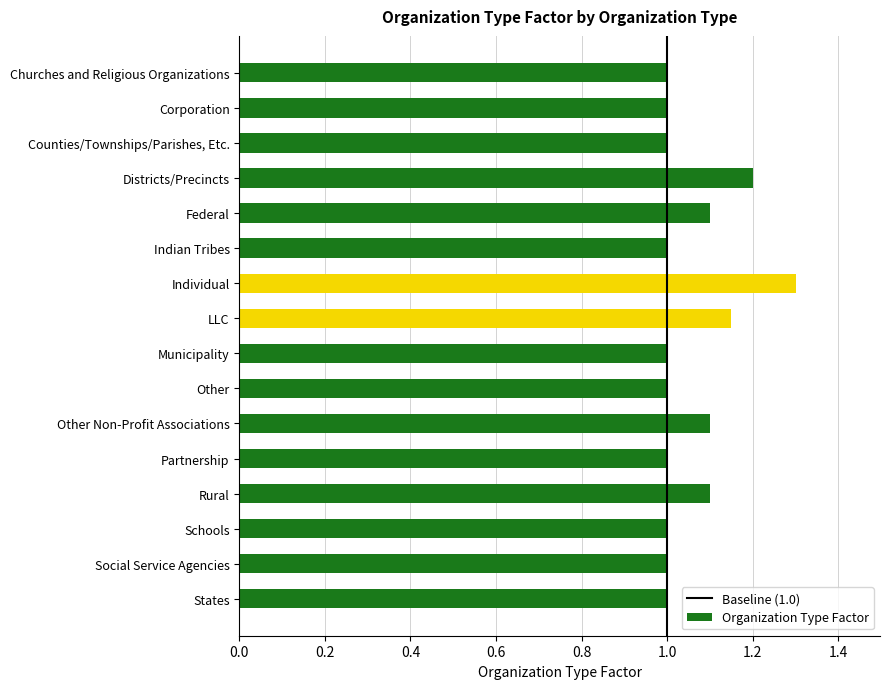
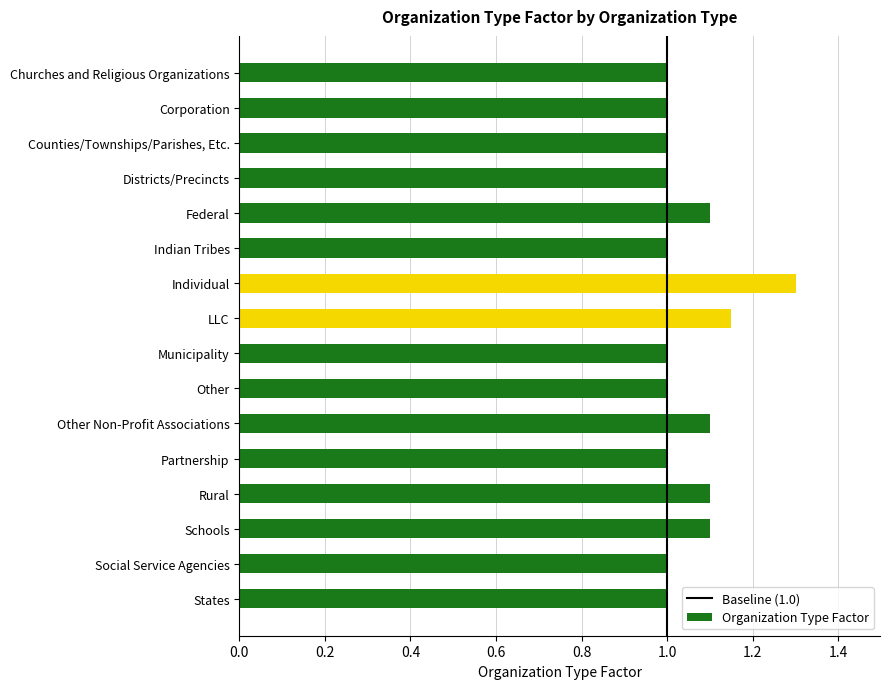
  {
    "Churches and Religious Organizations": 1.0,
    "Corporation": 1.0,
    "Counties/Townships/Parishes, Etc.": 1.0,
-   "Districts/Precincts": 1.2,
+   "Districts/Precincts": 1.0,
    "Federal": 1.1,
    "Indian Tribes": 1.0,
    "Individual": 1.3,
    "LLC": 1.15,
    "Municipality": 1.0,
    "Other": 1.0,
    "Other Non-Profit Associations": 1.1,
    "Partnership": 1.0,
    "Rural": 1.1,
-   "Schools": 1.0,
+   "Schools": 1.1,
    "Social Service Agencies": 1.0,
    "States": 1.0
  }
